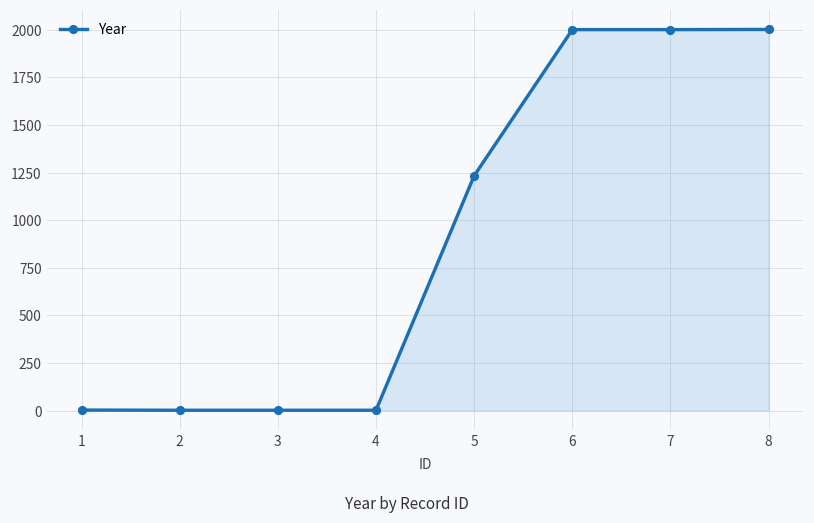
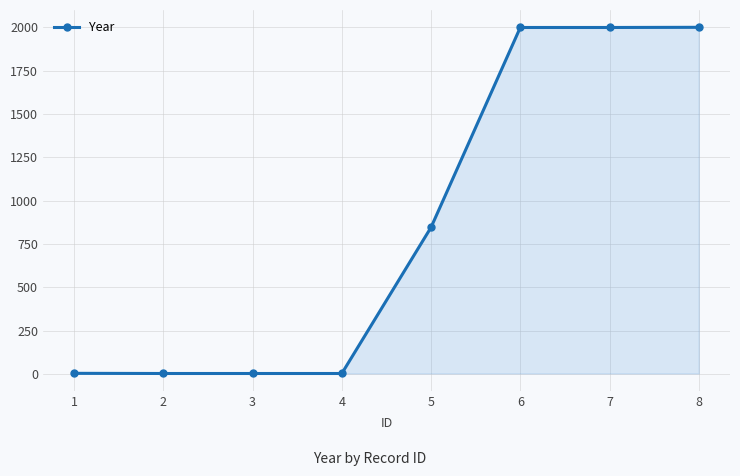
  {
    "1": 0,
    "2": 0,
    "3": 0,
    "4": 0,
-   "5": 1230,
+   "5": 850,
    "6": 2000,
    "7": 2000,
    "8": 2000
  }
